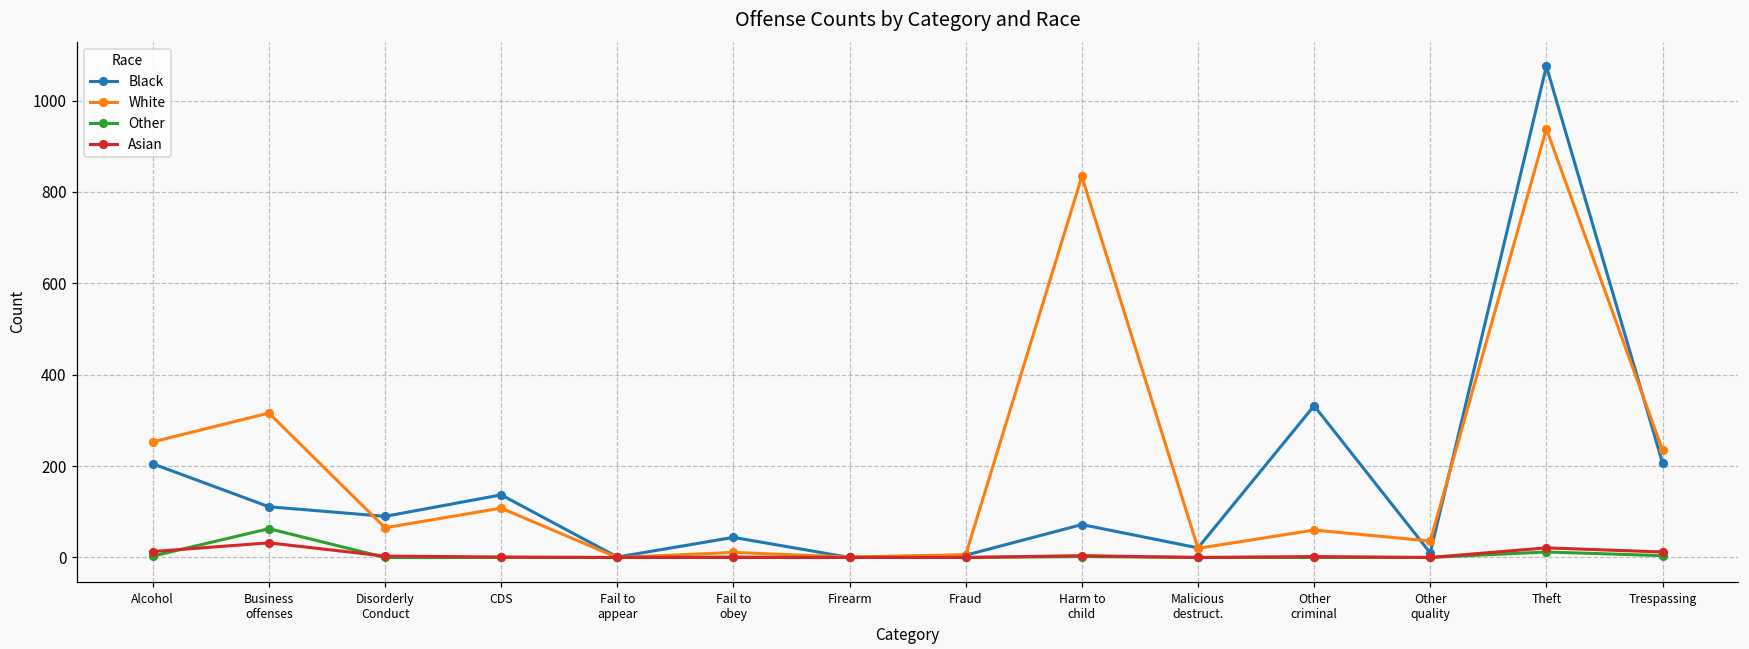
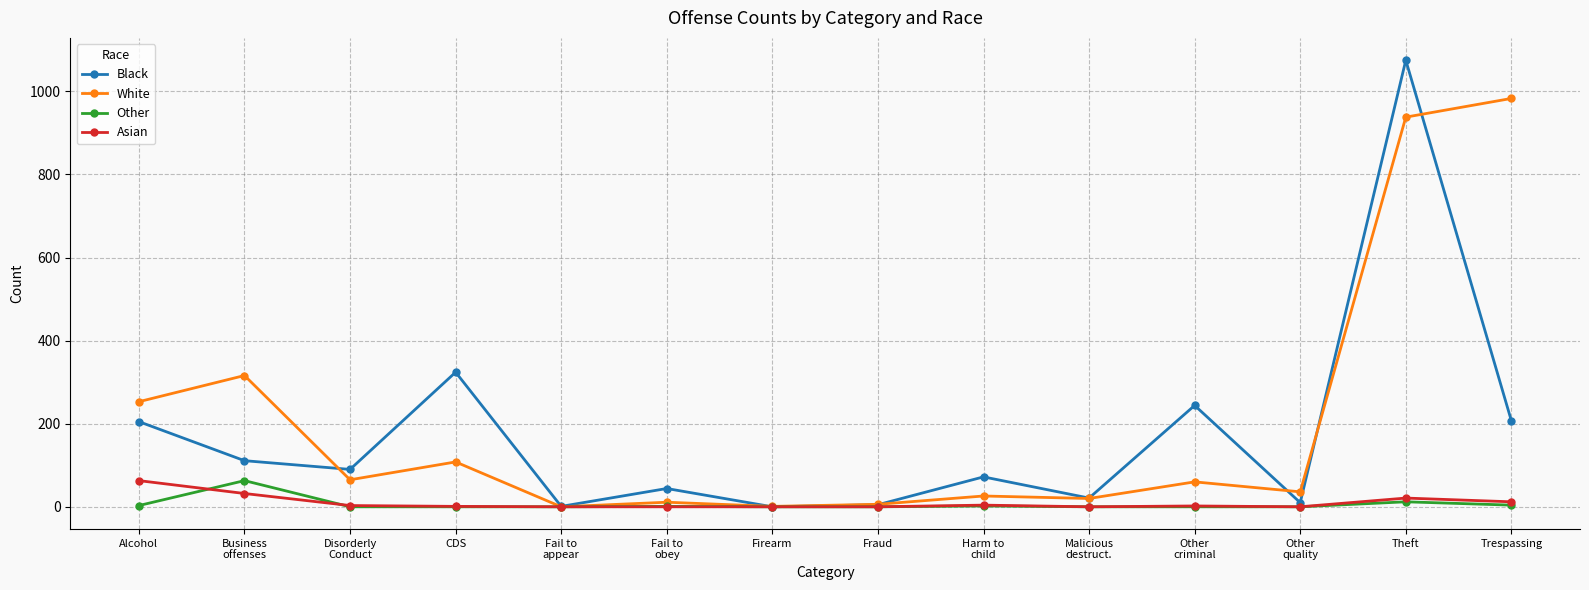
  {
    "Black": {
      "Alcohol": 210,
      "Business offenses": 110,
      "Disorderly Conduct": 90,
-     "CDS": 140,
+     "CDS": 320,
      "Fail to obey": 40,
      "Harm to child": 70,
-     "Other criminal": 330,
+     "Other criminal": 240,
      "Other quality": 10,
      "Theft": 1080,
      "Trespassing": 210
    },
    "White": {
      "Alcohol": 250,
      "Business offenses": 320,
      "Disorderly Conduct": 70,
      "CDS": 110,
      "Fail to obey": 10,
-     "Harm to child": 830,
+     "Harm to child": 30,
      "Other criminal": 60,
      "Other quality": 40,
      "Theft": 940,
-     "Trespassing": 240
+     "Trespassing": 980
    },
    "Other": {
      "Alcohol": 0,
      "Business offenses": 60,
      "Theft": 10,
      "Trespassing": 0
    },
    "Asian": {
-     "Alcohol": 10,
+     "Alcohol": 60,
      "Business offenses": 30,
      "Theft": 20,
      "Trespassing": 10
    }
  }
